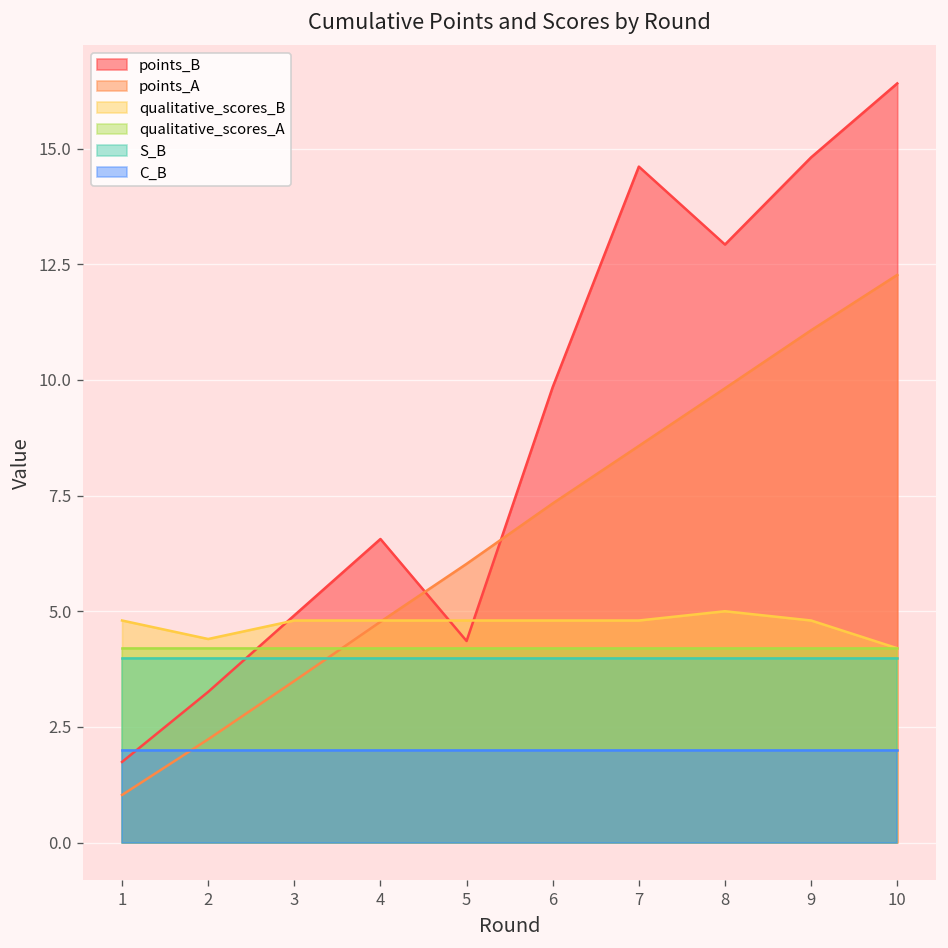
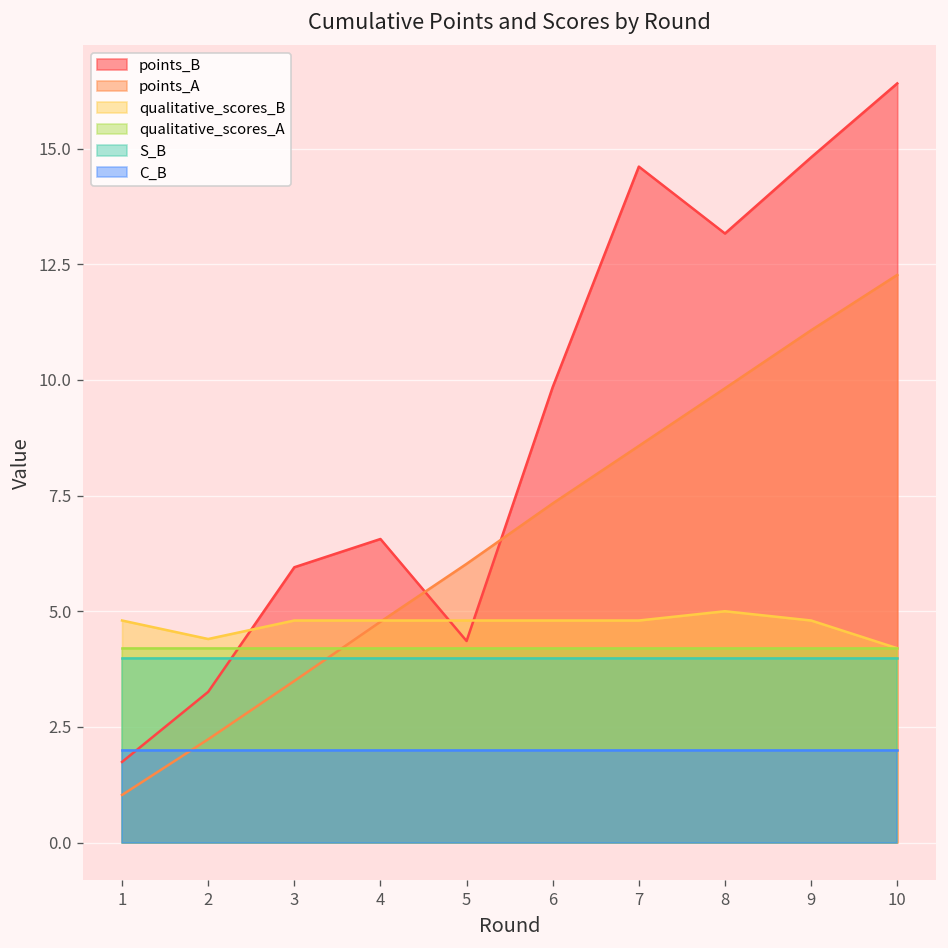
  {
    "points_B": {
      "1": 1.7,
      "2": 3.3,
-     "3": 4.9,
+     "3": 6.0,
      "4": 6.6,
      "5": 4.4,
      "6": 9.8,
      "7": 14.6,
-     "8": 12.9,
+     "8": 13.2,
      "9": 14.8,
      "10": 16.4
    },
    "S_B": {
      "1": 4.0,
      "2": 4.0,
      "3": 4.0,
      "4": 4.0,
      "5": 4.0,
      "6": 4.0,
      "7": 4.0,
      "8": 4.0,
      "9": 4.0,
      "10": 4.0
    },
    "C_B": {
      "1": 2.0,
      "2": 2.0,
      "3": 2.0,
      "4": 2.0,
      "5": 2.0,
      "6": 2.0,
      "7": 2.0,
      "8": 2.0,
      "9": 2.0,
      "10": 2.0
    }
  }
